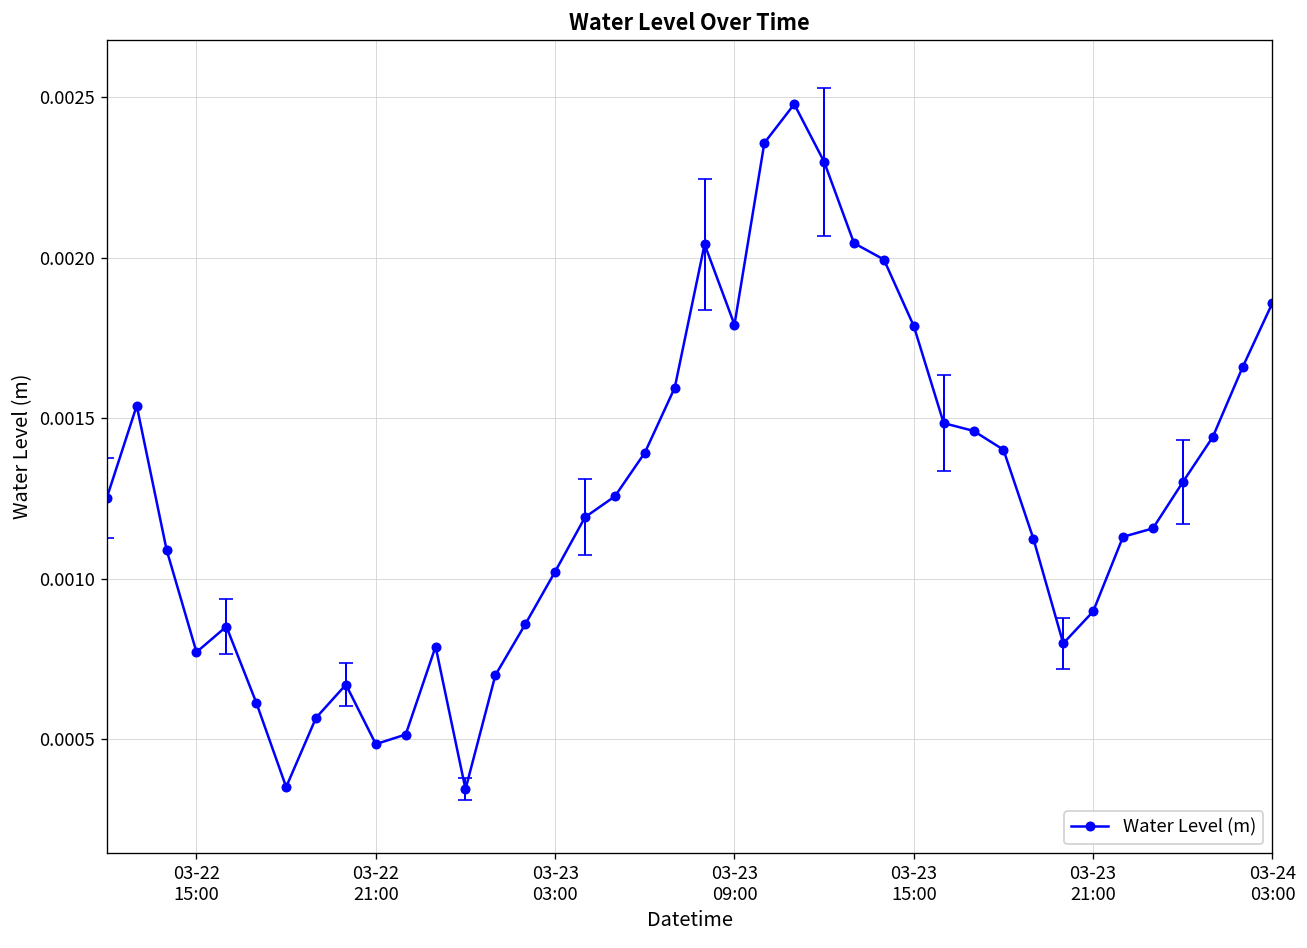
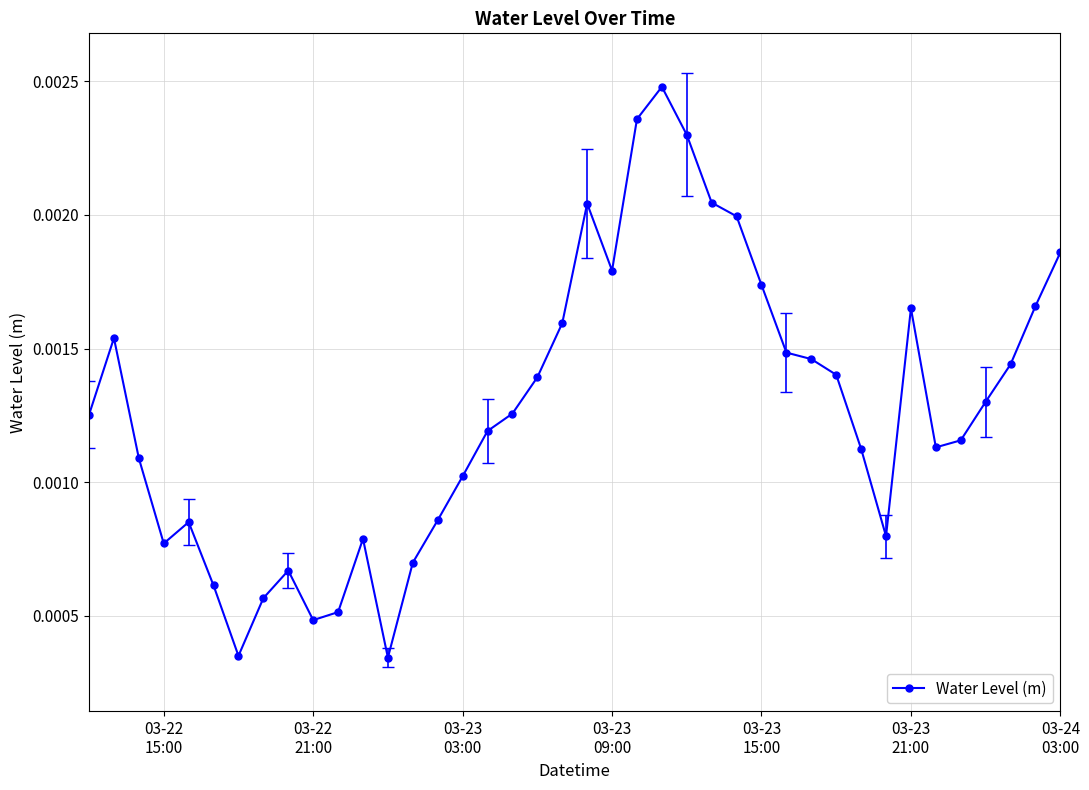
  {
    "Water Level (m)": {
      "03-22 15:00": 0.00077,
      "03-22 21:00": 0.00048,
      "03-23 03:00": 0.00102,
      "03-23 09:00": 0.00179,
-     "03-23 15:00": 0.00179,
-     "03-23 21:00": 0.00090,
+     "03-23 15:00": 0.00174,
+     "03-23 21:00": 0.00165,
      "03-24 03:00": 0.00186
    }
  }
